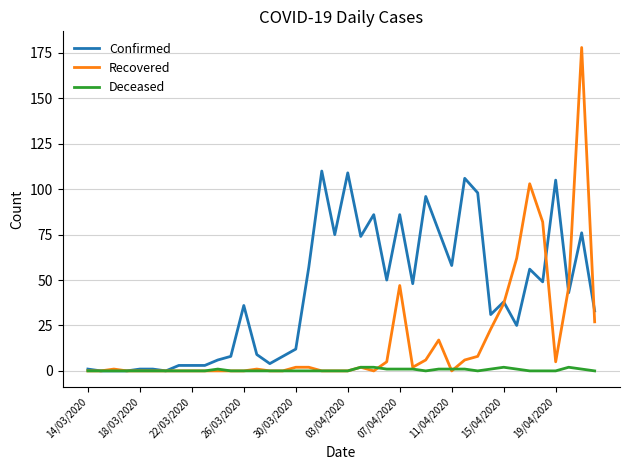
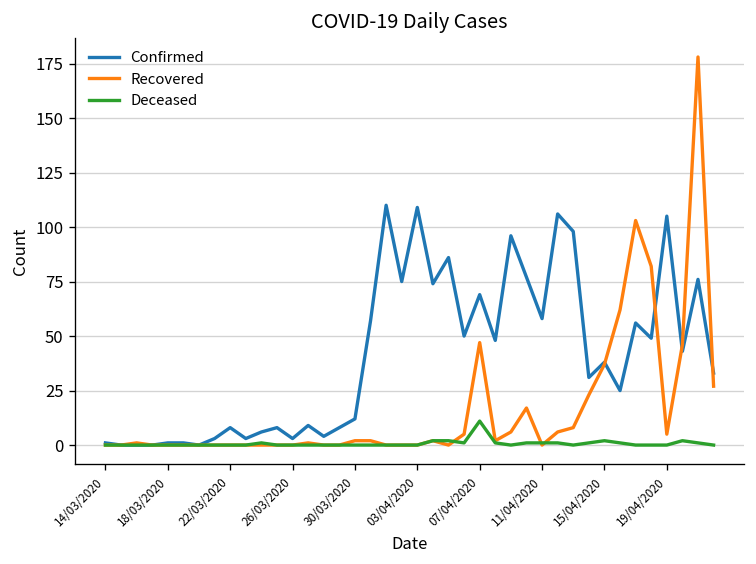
  {
    "Confirmed": {
-     "22/03/2020": 3,
-     "26/03/2020": 36,
+     "22/03/2020": 8,
+     "26/03/2020": 3,
      "30/03/2020": 12,
      "03/04/2020": 109,
-     "07/04/2020": 86,
+     "07/04/2020": 69,
      "11/04/2020": 58,
      "19/04/2020": 105
    },
    "Recovered": {
      "30/03/2020": 2,
      "07/04/2020": 47,
      "19/04/2020": 5
    },
    "Deceased": {
      "30/03/2020": 0,
-     "07/04/2020": 1,
+     "07/04/2020": 11,
      "15/04/2020": 2,
      "19/04/2020": 0
    }
  }
